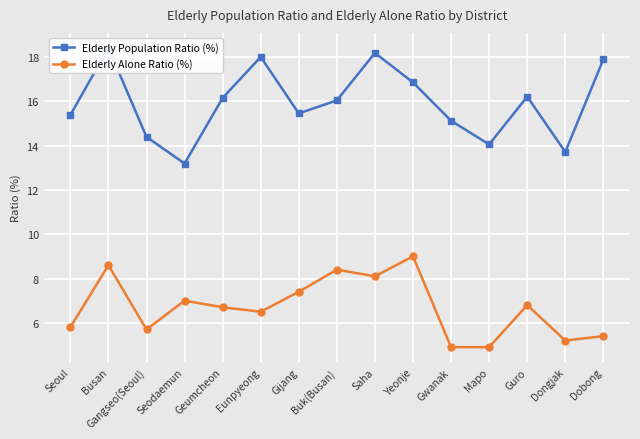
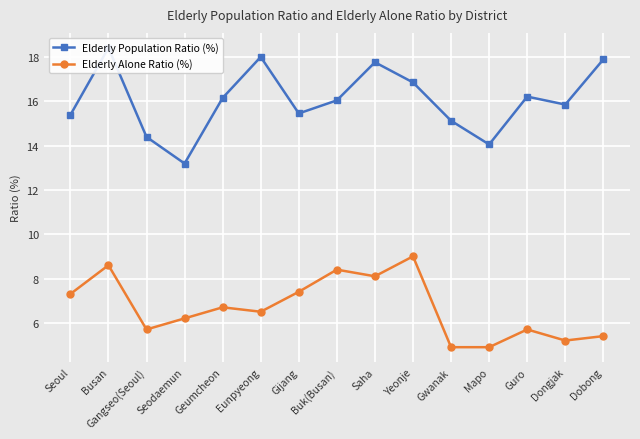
  {
    "Elderly Population Ratio (%)": {
      "Seoul": 15.4,
      "Gangseo(Seoul)": 14.4,
      "Seodaemun": 13.2,
      "Geumcheon": 16.2,
      "Eunpyeong": 18.0,
      "Gijang": 15.5,
      "Buk(Busan)": 16.0,
-     "Saha": 18.2,
+     "Saha": 17.8,
      "Yeonje": 16.9,
      "Gwanak": 15.1,
      "Mapo": 14.1,
      "Guro": 16.2,
-     "Dongjak": 13.7,
+     "Dongjak": 15.9,
      "Dobong": 17.9
    },
    "Elderly Alone Ratio (%)": {
-     "Seoul": 5.8,
+     "Seoul": 7.3,
      "Busan": 8.6,
      "Gangseo(Seoul)": 5.7,
-     "Seodaemun": 7.0,
+     "Seodaemun": 6.2,
      "Geumcheon": 6.7,
      "Eunpyeong": 6.5,
      "Gijang": 7.4,
      "Buk(Busan)": 8.4,
      "Saha": 8.1,
      "Yeonje": 9.0,
      "Gwanak": 4.9,
      "Mapo": 4.9,
-     "Guro": 6.8,
+     "Guro": 5.7,
      "Dongjak": 5.2,
      "Dobong": 5.4
    }
  }
